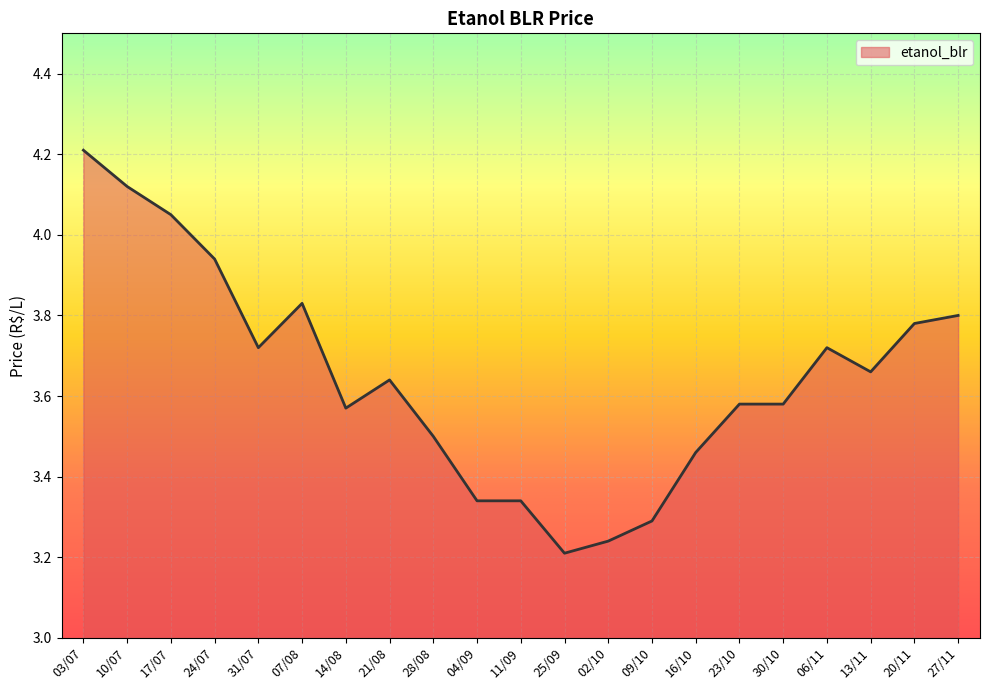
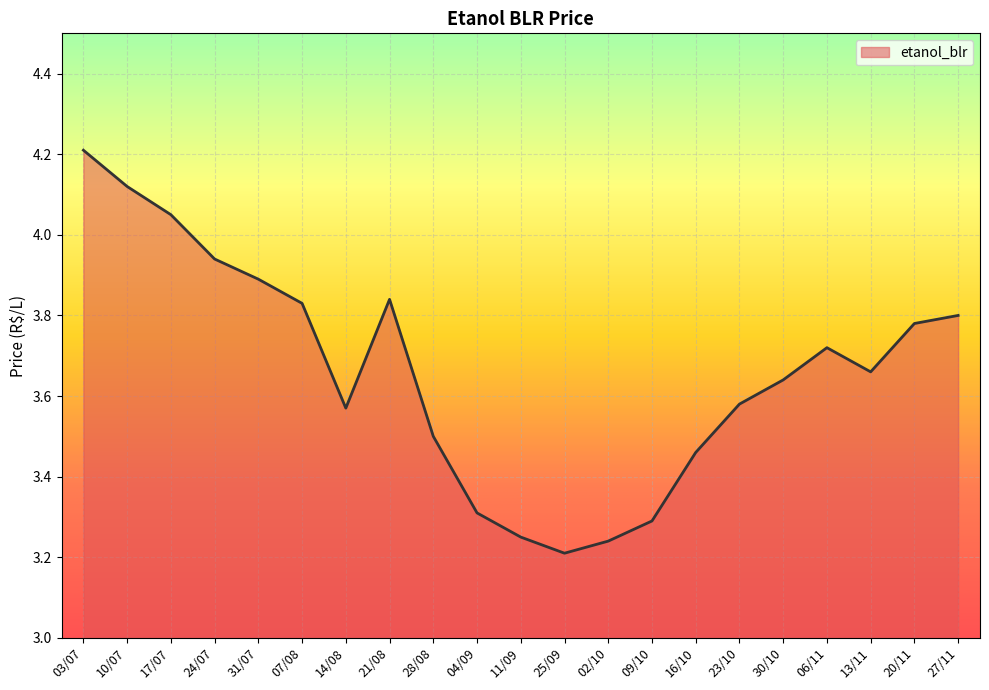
  {
    "03/07": 4.21,
    "10/07": 4.12,
    "17/07": 4.05,
    "24/07": 3.94,
-   "31/07": 3.72,
+   "31/07": 3.89,
    "07/08": 3.83,
    "14/08": 3.57,
-   "21/08": 3.64,
+   "21/08": 3.84,
    "28/08": 3.50,
-   "04/09": 3.34,
-   "11/09": 3.34,
+   "04/09": 3.31,
+   "11/09": 3.25,
    "25/09": 3.21,
    "02/10": 3.24,
    "09/10": 3.29,
    "16/10": 3.46,
    "23/10": 3.58,
-   "30/10": 3.58,
+   "30/10": 3.64,
    "06/11": 3.72,
    "13/11": 3.66,
    "20/11": 3.78,
    "27/11": 3.80
  }
